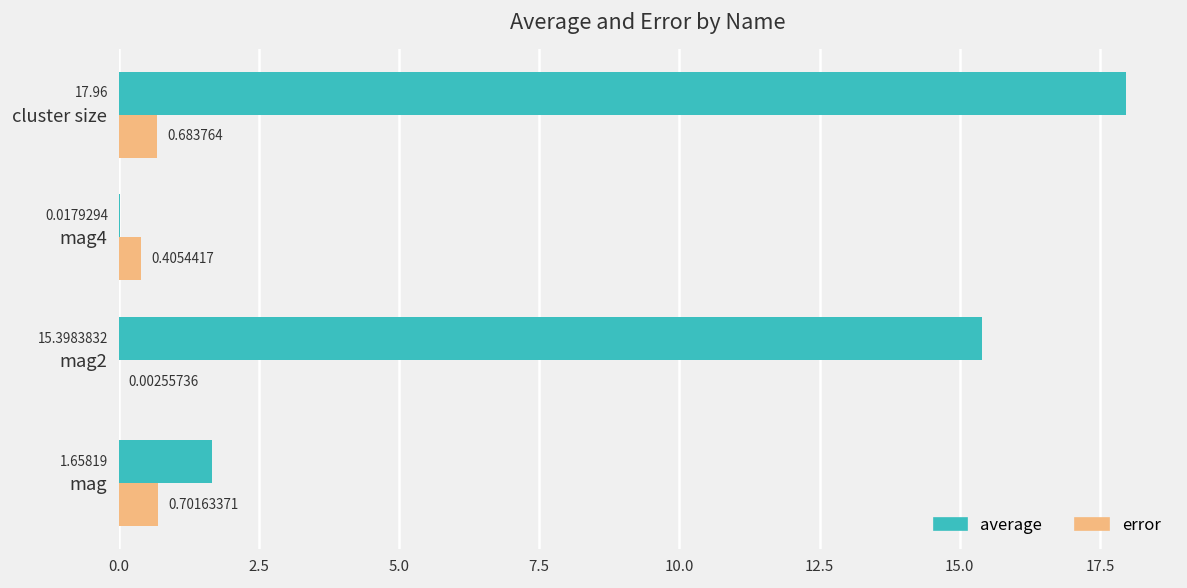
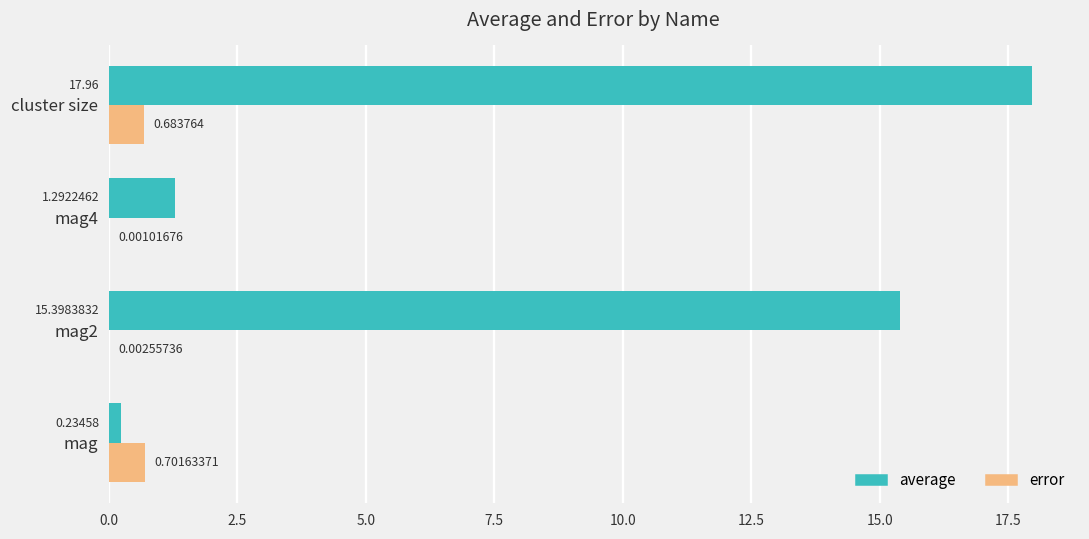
  {
    "average": {
-     "mag4": 0.0179294,
-     "mag": 1.65819
+     "mag4": 1.2922462,
+     "mag": 0.23458
    },
    "error": {
      "cluster size": 0.683764,
-     "mag4": 0.4054417,
+     "mag4": 0.00101676,
      "mag2": 0.00255736,
      "mag": 0.70163371
    }
  }
